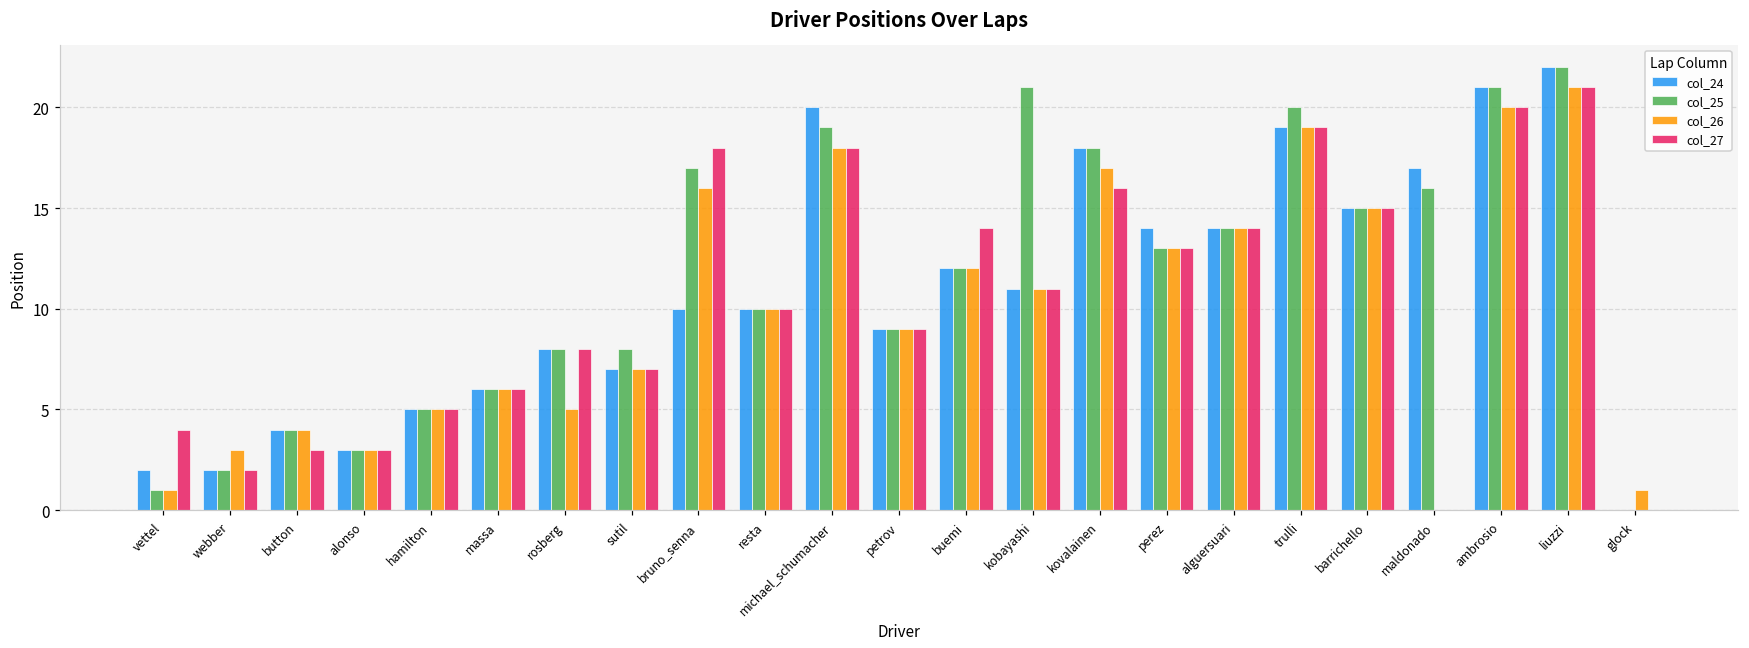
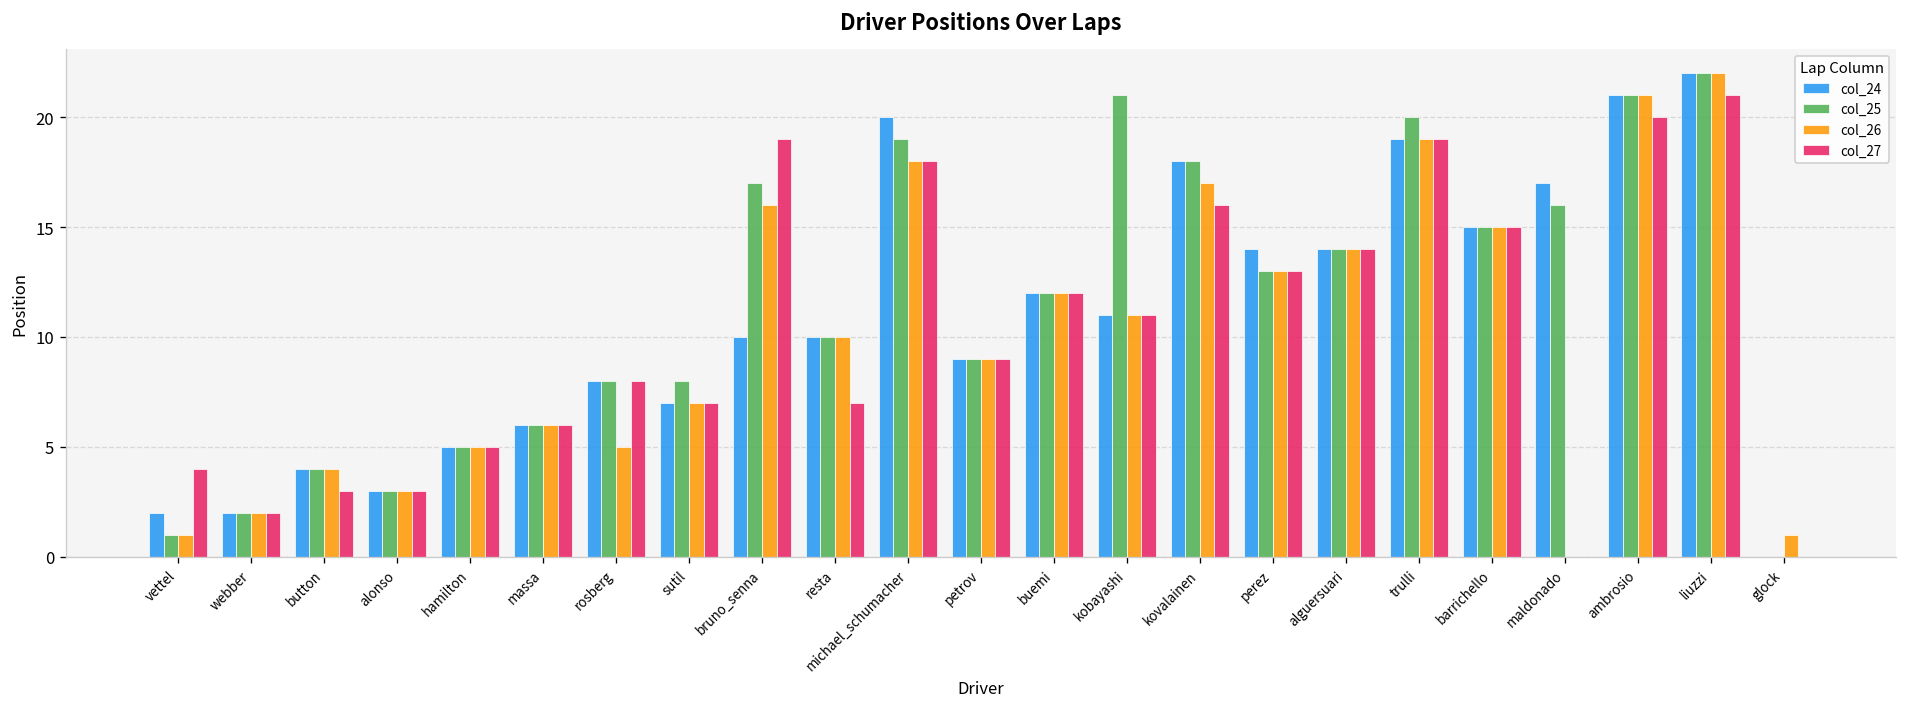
  {
    "col_24": {
      "vettel": 2,
      "webber": 2,
      "button": 4,
      "alonso": 3,
      "hamilton": 5,
      "massa": 6,
      "rosberg": 8,
      "sutil": 7,
      "bruno_senna": 10,
      "resta": 10,
      "michael_schumacher": 20,
      "petrov": 9,
      "buemi": 12,
      "kobayashi": 11,
      "kovalainen": 18,
      "perez": 14,
      "alguersuari": 14,
      "trulli": 19,
      "barrichello": 15,
      "maldonado": 17,
      "ambrosio": 21,
      "liuzzi": 22,
      "glock": 0
    },
    "col_25": {
      "vettel": 1,
      "webber": 2,
      "button": 4,
      "alonso": 3,
      "hamilton": 5,
      "massa": 6,
      "rosberg": 8,
      "sutil": 8,
      "bruno_senna": 17,
      "resta": 10,
      "michael_schumacher": 19,
      "petrov": 9,
      "buemi": 12,
      "kobayashi": 21,
      "kovalainen": 18,
      "perez": 13,
      "alguersuari": 14,
      "trulli": 20,
      "barrichello": 15,
      "maldonado": 16,
      "ambrosio": 21,
      "liuzzi": 22,
      "glock": 0
    },
    "col_26": {
      "vettel": 1,
-     "webber": 3,
+     "webber": 2,
      "button": 4,
      "alonso": 3,
      "hamilton": 5,
      "massa": 6,
      "rosberg": 5,
      "sutil": 7,
      "bruno_senna": 16,
      "resta": 10,
      "michael_schumacher": 18,
      "petrov": 9,
      "buemi": 12,
      "kobayashi": 11,
      "kovalainen": 17,
      "perez": 13,
      "alguersuari": 14,
      "trulli": 19,
      "barrichello": 15,
      "maldonado": 0,
-     "ambrosio": 20,
-     "liuzzi": 21,
+     "ambrosio": 21,
+     "liuzzi": 22,
      "glock": 1
    },
    "col_27": {
      "vettel": 4,
      "webber": 2,
      "button": 3,
      "alonso": 3,
      "hamilton": 5,
      "massa": 6,
      "rosberg": 8,
      "sutil": 7,
-     "bruno_senna": 18,
-     "resta": 10,
+     "bruno_senna": 19,
+     "resta": 7,
      "michael_schumacher": 18,
      "petrov": 9,
-     "buemi": 14,
+     "buemi": 12,
      "kobayashi": 11,
      "kovalainen": 16,
      "perez": 13,
      "alguersuari": 14,
      "trulli": 19,
      "barrichello": 15,
      "maldonado": 0,
      "ambrosio": 20,
      "liuzzi": 21,
      "glock": 0
    }
  }
